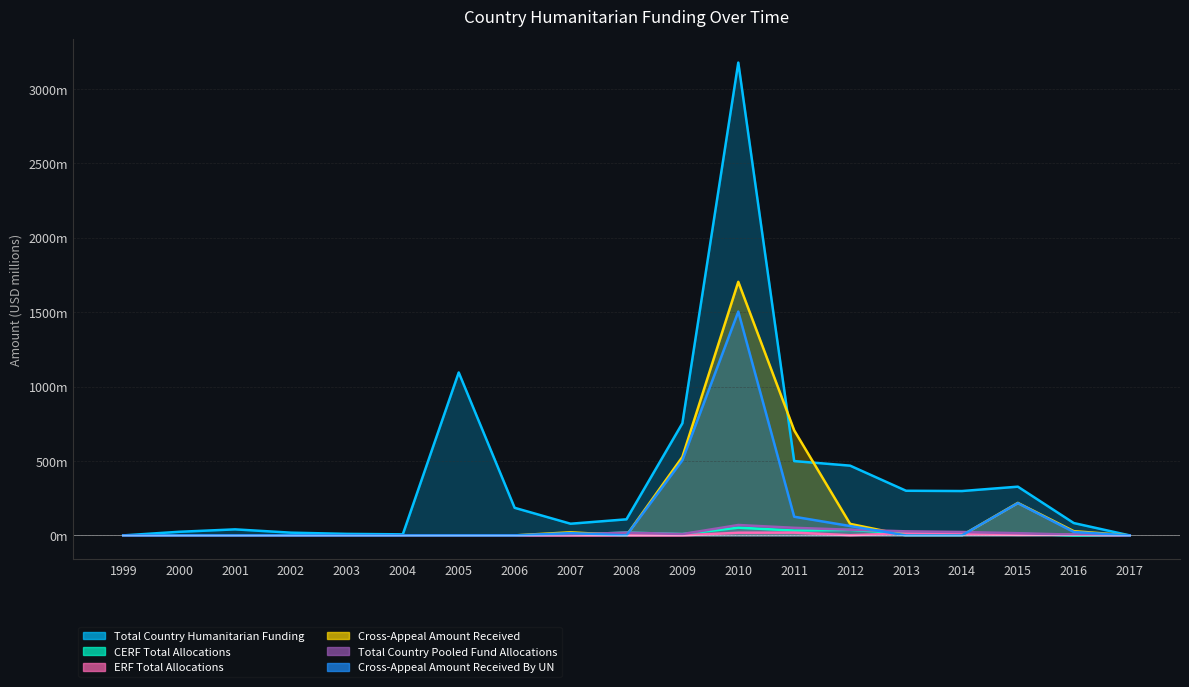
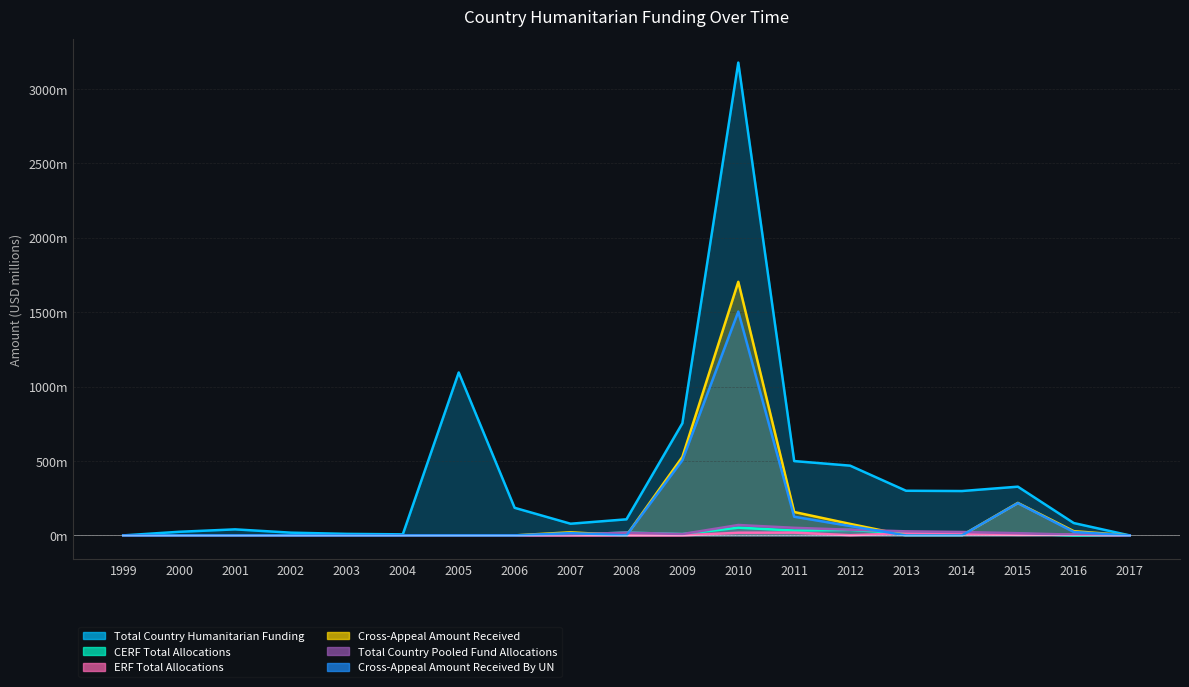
  {
    "Cross-Appeal Amount Received": {
      "2009": "530m",
      "2010": "1700m",
-     "2011": "710m"
+     "2011": "160m"
    }
  }
